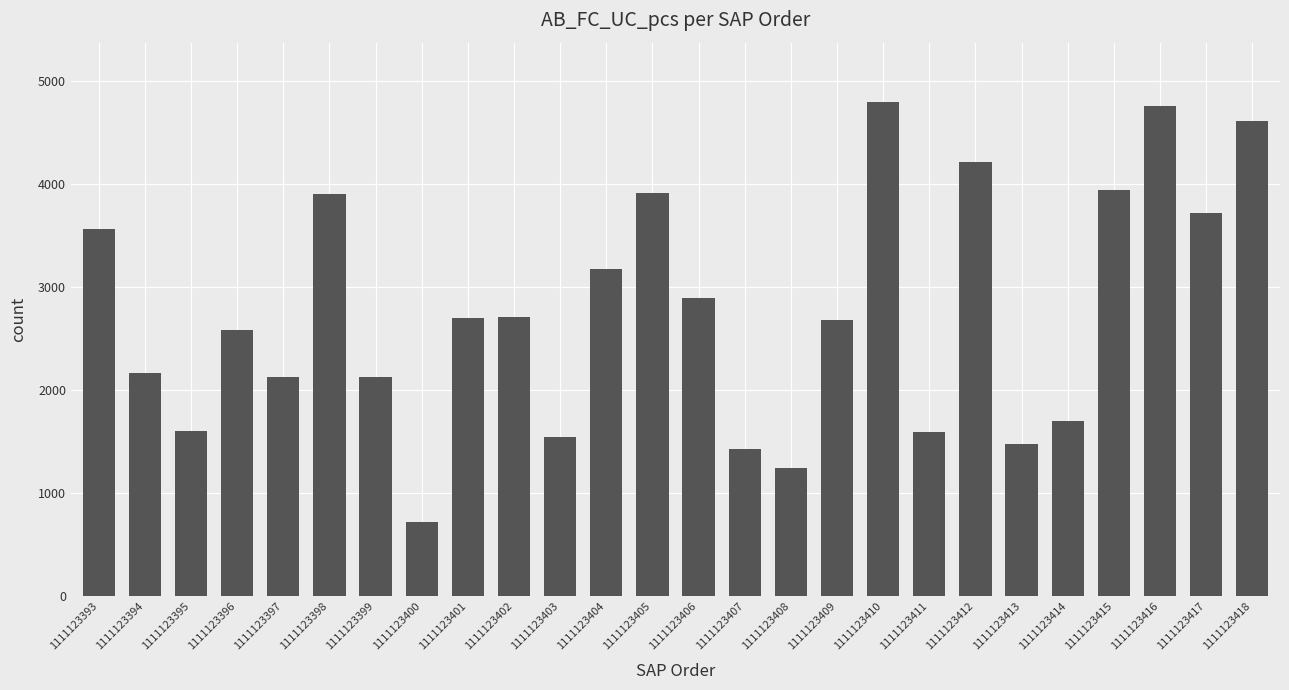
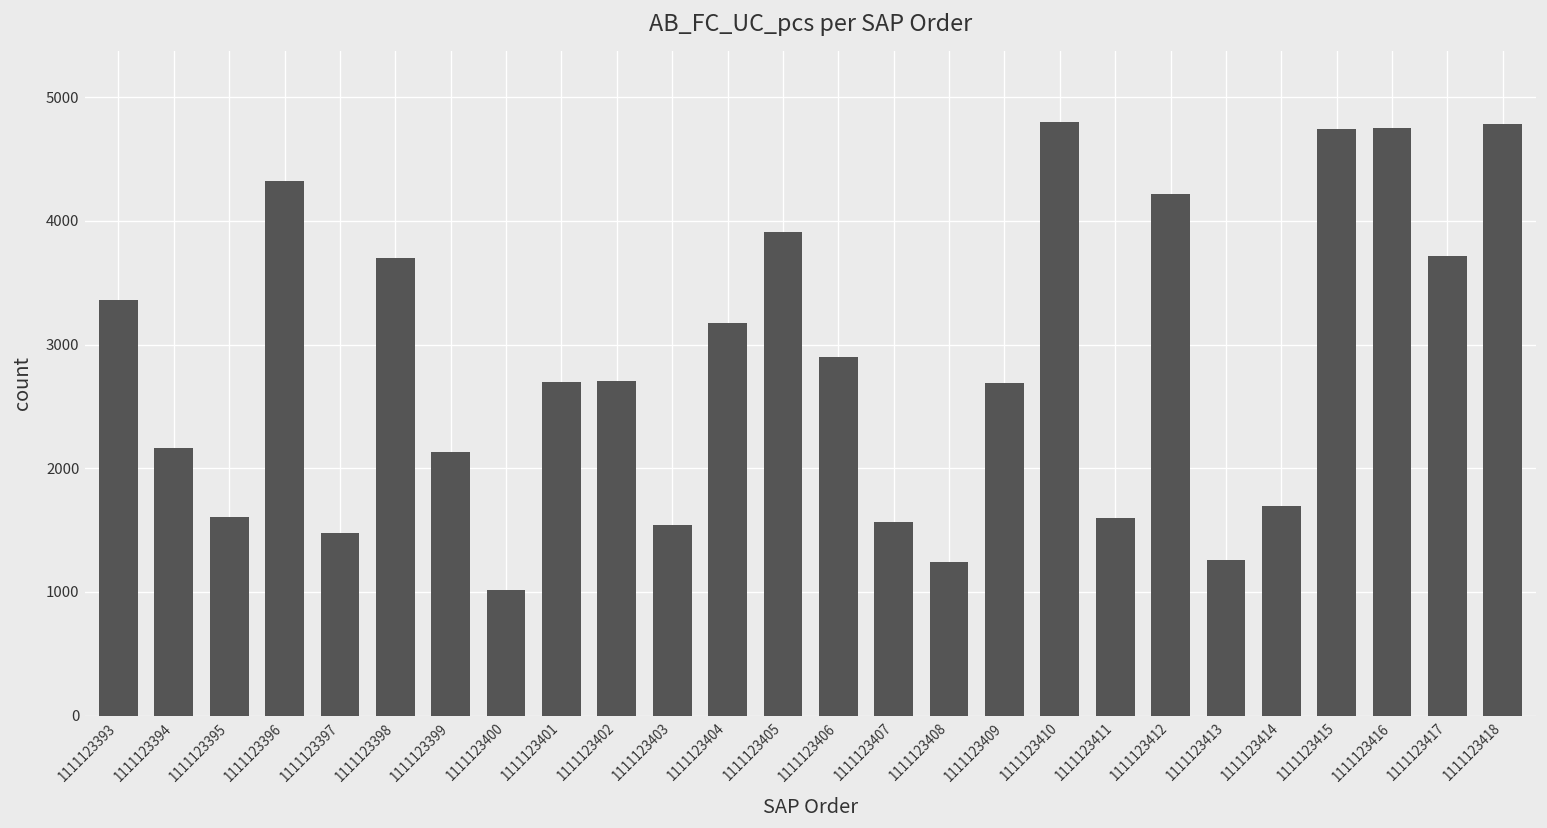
  {
-   "1111123393": 3570,
+   "1111123393": 3360,
    "1111123394": 2170,
    "1111123395": 1610,
-   "1111123396": 2580,
-   "1111123397": 2120,
-   "1111123398": 3900,
+   "1111123396": 4320,
+   "1111123397": 1480,
+   "1111123398": 3700,
    "1111123399": 2130,
-   "1111123400": 720,
+   "1111123400": 1010,
    "1111123401": 2700,
    "1111123402": 2710,
    "1111123403": 1540,
    "1111123404": 3170,
    "1111123405": 3910,
    "1111123406": 2900,
-   "1111123407": 1430,
+   "1111123407": 1560,
    "1111123408": 1250,
    "1111123409": 2690,
    "1111123410": 4800,
    "1111123411": 1600,
    "1111123412": 4210,
-   "1111123413": 1480,
+   "1111123413": 1260,
    "1111123414": 1700,
-   "1111123415": 3940,
+   "1111123415": 4740,
    "1111123416": 4760,
    "1111123417": 3720,
-   "1111123418": 4610
+   "1111123418": 4790
  }
